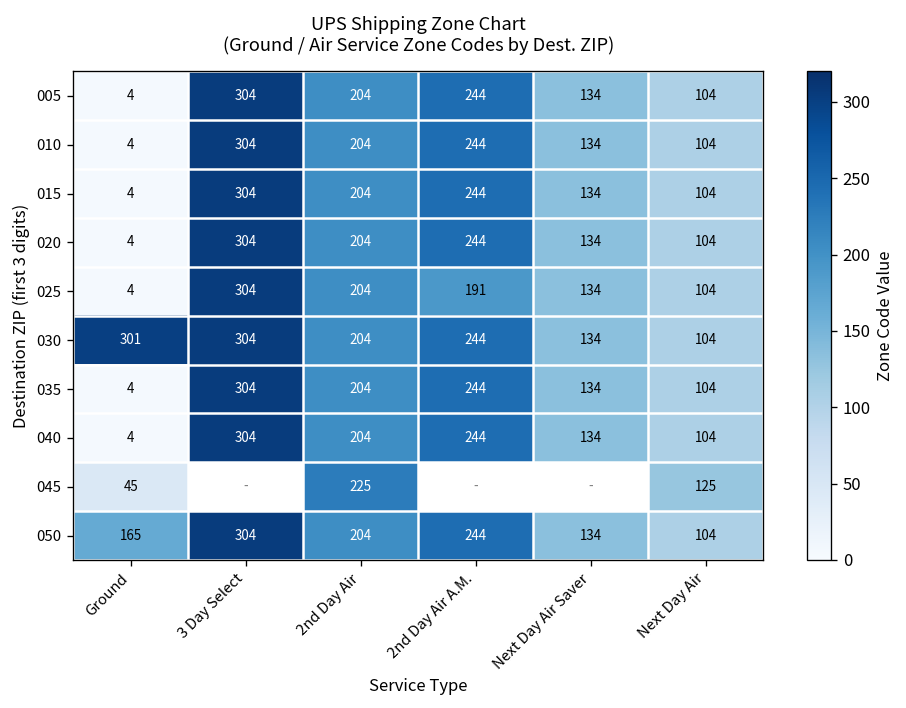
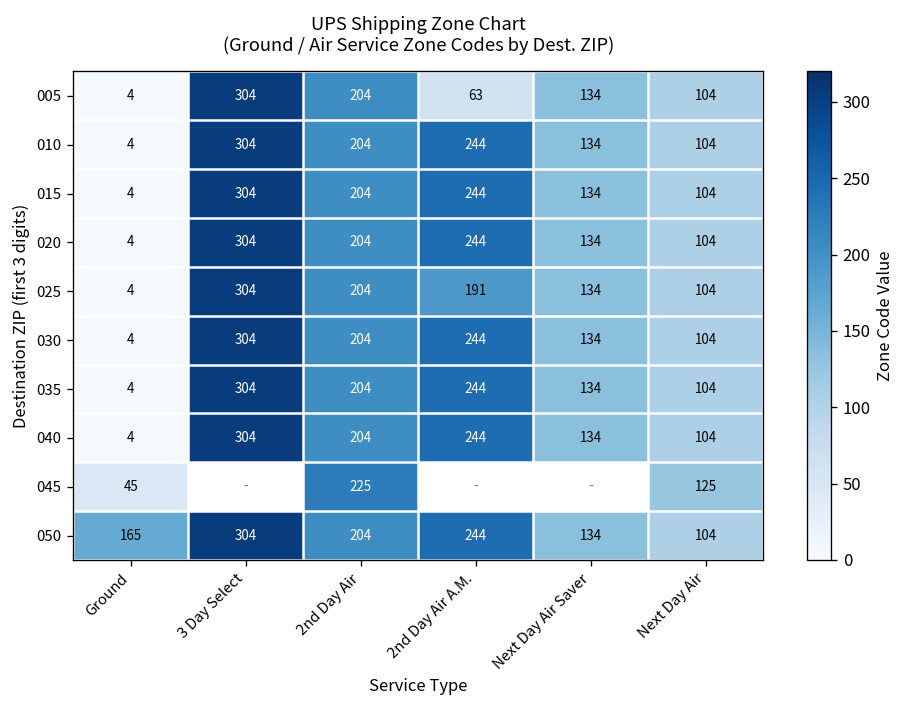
  {
    "005": {
      "Ground": 4,
      "3 Day Select": 304,
      "2nd Day Air": 204,
-     "2nd Day Air A.M.": 244,
+     "2nd Day Air A.M.": 63,
      "Next Day Air Saver": 134,
      "Next Day Air": 104
    },
    "010": {
      "Ground": 4,
      "3 Day Select": 304,
      "2nd Day Air": 204,
      "2nd Day Air A.M.": 244,
      "Next Day Air Saver": 134,
      "Next Day Air": 104
    },
    "015": {
      "Ground": 4,
      "3 Day Select": 304,
      "2nd Day Air": 204,
      "2nd Day Air A.M.": 244,
      "Next Day Air Saver": 134,
      "Next Day Air": 104
    },
    "020": {
      "Ground": 4,
      "3 Day Select": 304,
      "2nd Day Air": 204,
      "2nd Day Air A.M.": 244,
      "Next Day Air Saver": 134,
      "Next Day Air": 104
    },
    "025": {
      "Ground": 4,
      "3 Day Select": 304,
      "2nd Day Air": 204,
      "2nd Day Air A.M.": 191,
      "Next Day Air Saver": 134,
      "Next Day Air": 104
    },
    "030": {
-     "Ground": 301,
+     "Ground": 4,
      "3 Day Select": 304,
      "2nd Day Air": 204,
      "2nd Day Air A.M.": 244,
      "Next Day Air Saver": 134,
      "Next Day Air": 104
    },
    "035": {
      "Ground": 4,
      "3 Day Select": 304,
      "2nd Day Air": 204,
      "2nd Day Air A.M.": 244,
      "Next Day Air Saver": 134,
      "Next Day Air": 104
    },
    "040": {
      "Ground": 4,
      "3 Day Select": 304,
      "2nd Day Air": 204,
      "2nd Day Air A.M.": 244,
      "Next Day Air Saver": 134,
      "Next Day Air": 104
    },
    "045": {
      "Ground": 45,
      "2nd Day Air": 225,
      "Next Day Air": 125
    },
    "050": {
      "Ground": 165,
      "3 Day Select": 304,
      "2nd Day Air": 204,
      "2nd Day Air A.M.": 244,
      "Next Day Air Saver": 134,
      "Next Day Air": 104
    }
  }
